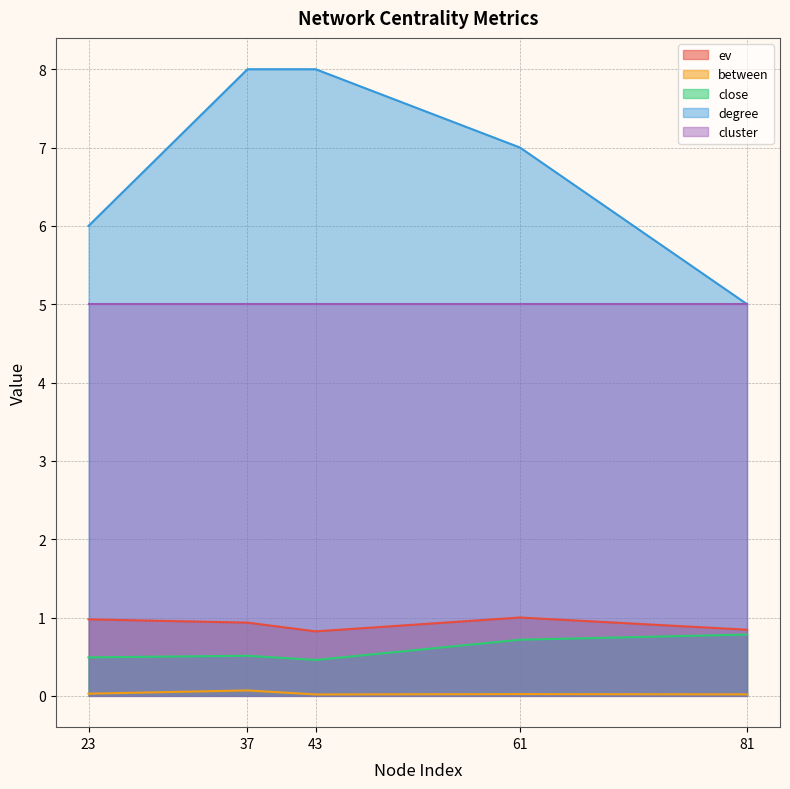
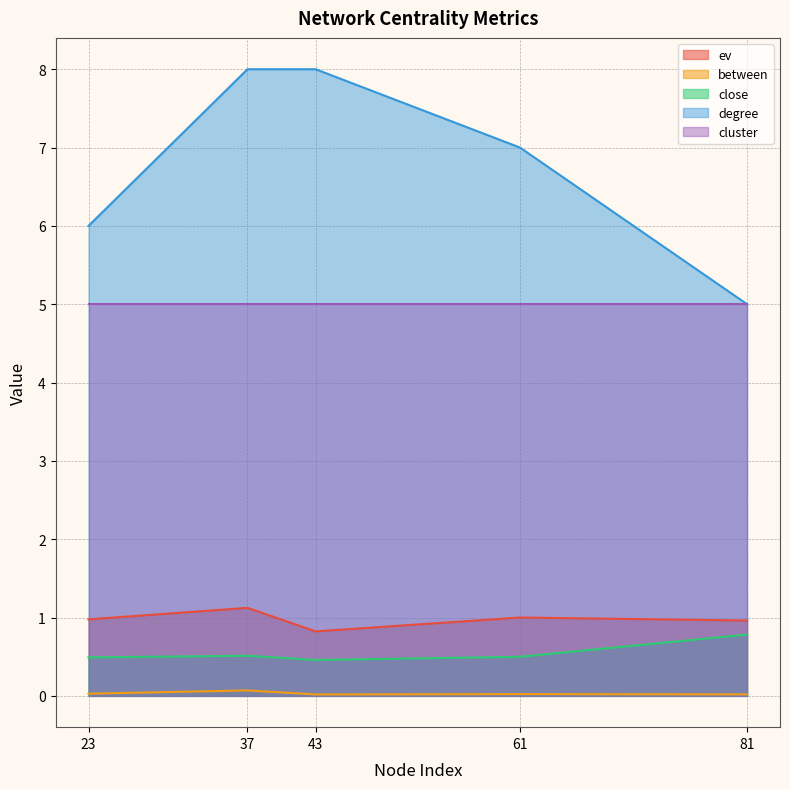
  {
    "ev": {
      "23": 1.0,
-     "37": 0.9,
+     "37": 1.1,
      "43": 0.8,
      "61": 1.0,
-     "81": 0.8
+     "81": 1.0
    },
    "between": {
      "23": 0.0,
      "37": 0.1,
      "43": 0.0,
      "61": 0.0,
      "81": 0.0
    },
    "close": {
      "23": 0.5,
      "37": 0.5,
      "43": 0.5,
-     "61": 0.7,
+     "61": 0.5,
      "81": 0.8
    },
    "degree": {
      "23": 6.0,
      "37": 8.0,
      "43": 8.0,
      "61": 7.0
    },
    "cluster": {
      "23": 5.0,
      "37": 5.0,
      "43": 5.0,
      "61": 5.0
    }
  }
